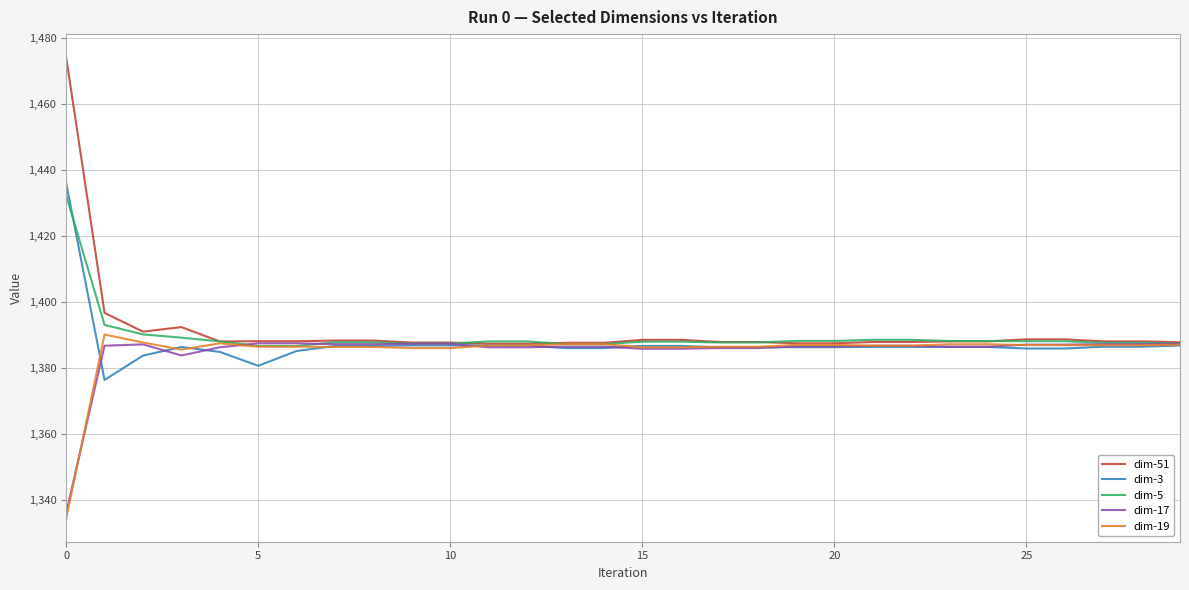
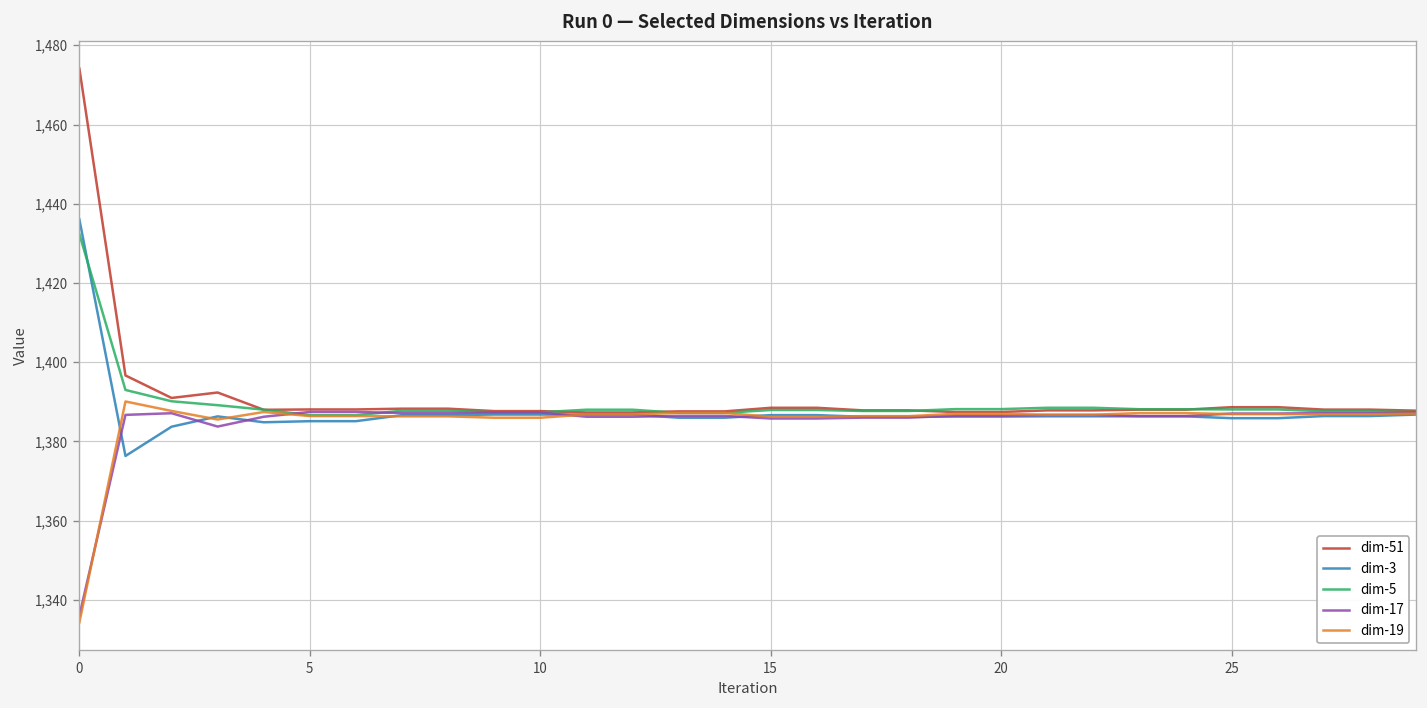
  {
    "dim-51": {
      "0": "1,474"
    },
    "dim-3": {
      "0": "1,436",
-     "5": "1,381",
+     "5": "1,385",
      "25": "1,386"
    },
    "dim-5": {
      "0": "1,432"
    },
    "dim-17": {
      "0": "1,336"
    },
    "dim-19": {
      "0": "1,334",
      "10": "1,386"
    }
  }
